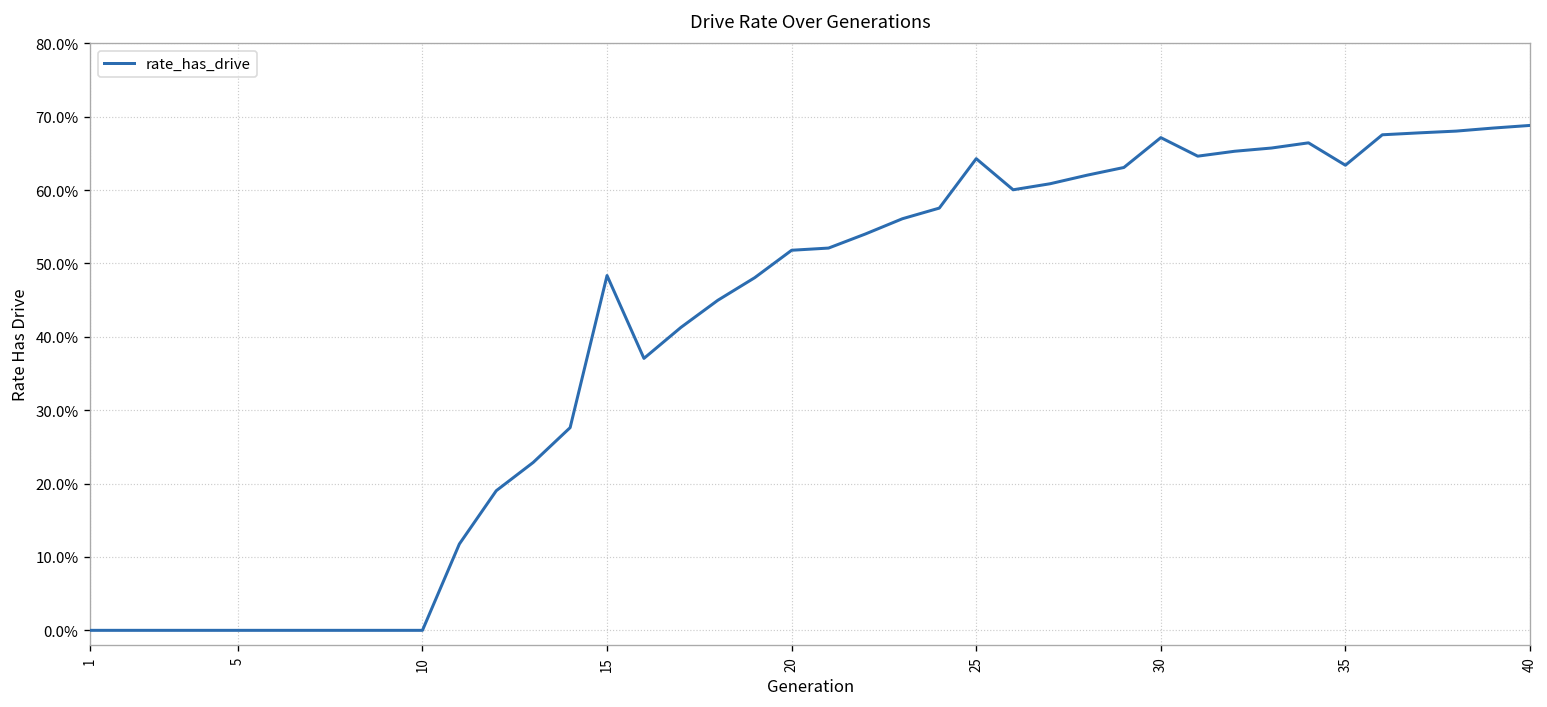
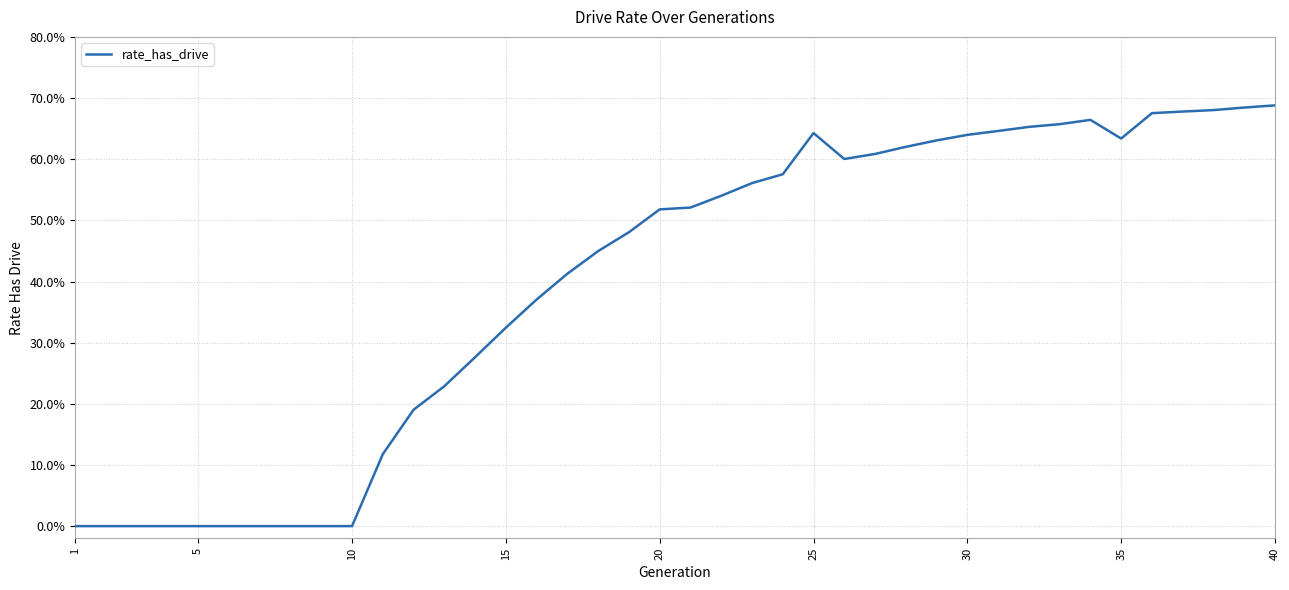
  {
    "1": "0%",
    "5": "0%",
    "10": "0%",
-   "15": "48%",
+   "15": "32%",
    "20": "52%",
    "25": "64%",
-   "30": "67%",
+   "30": "64%",
    "35": "63%",
    "40": "69%"
  }
